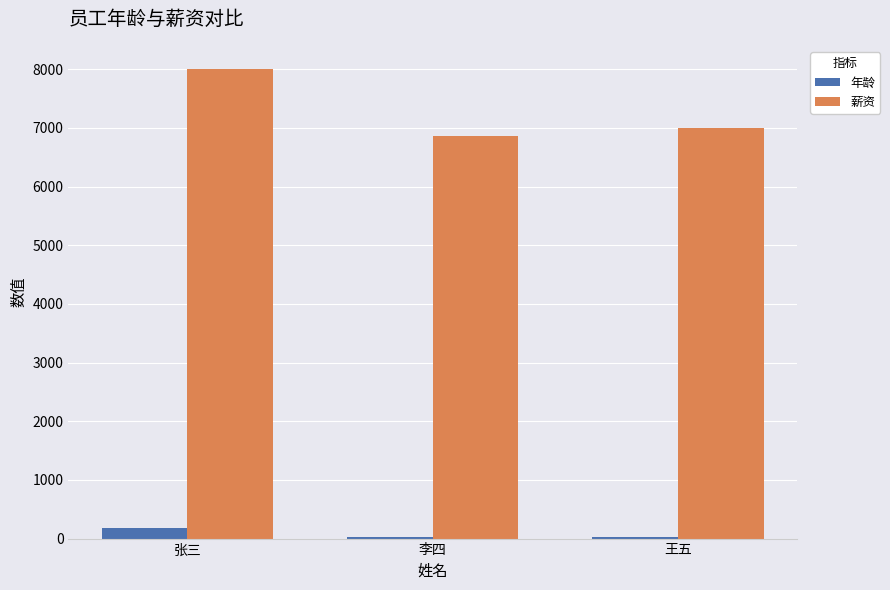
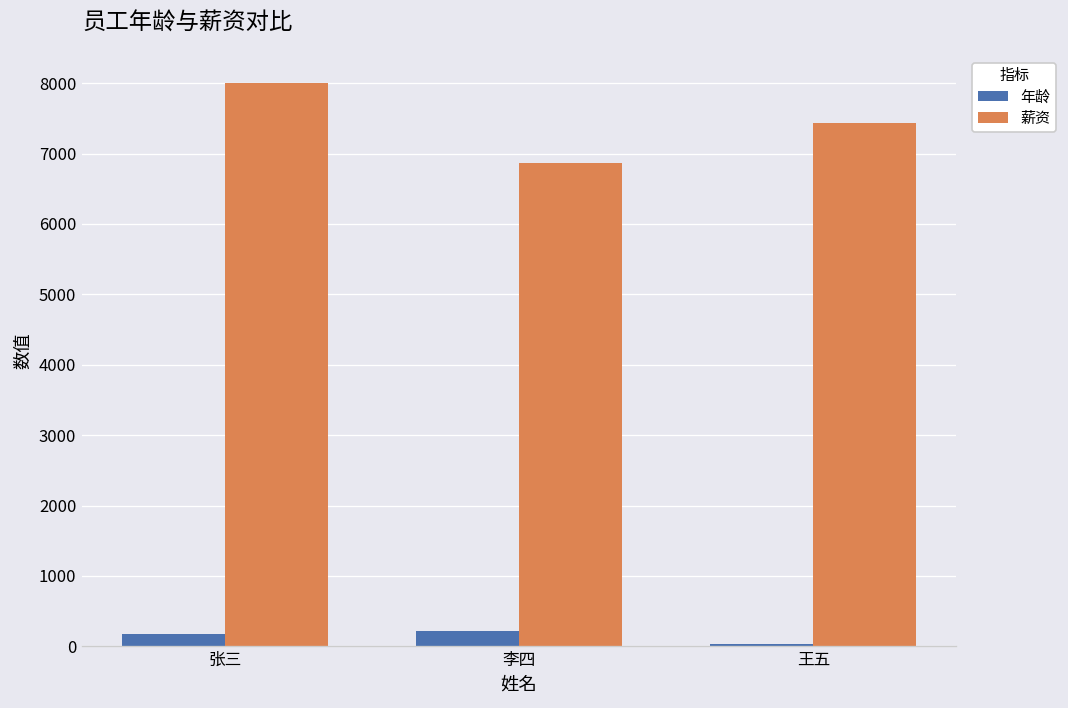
  {
    "年龄": {
      "张三": 200,
-     "李四": 0
+     "李四": 200
    },
    "薪资": {
      "张三": 8000,
      "李四": 6900,
-     "王五": 7000
+     "王五": 7400
    }
  }
